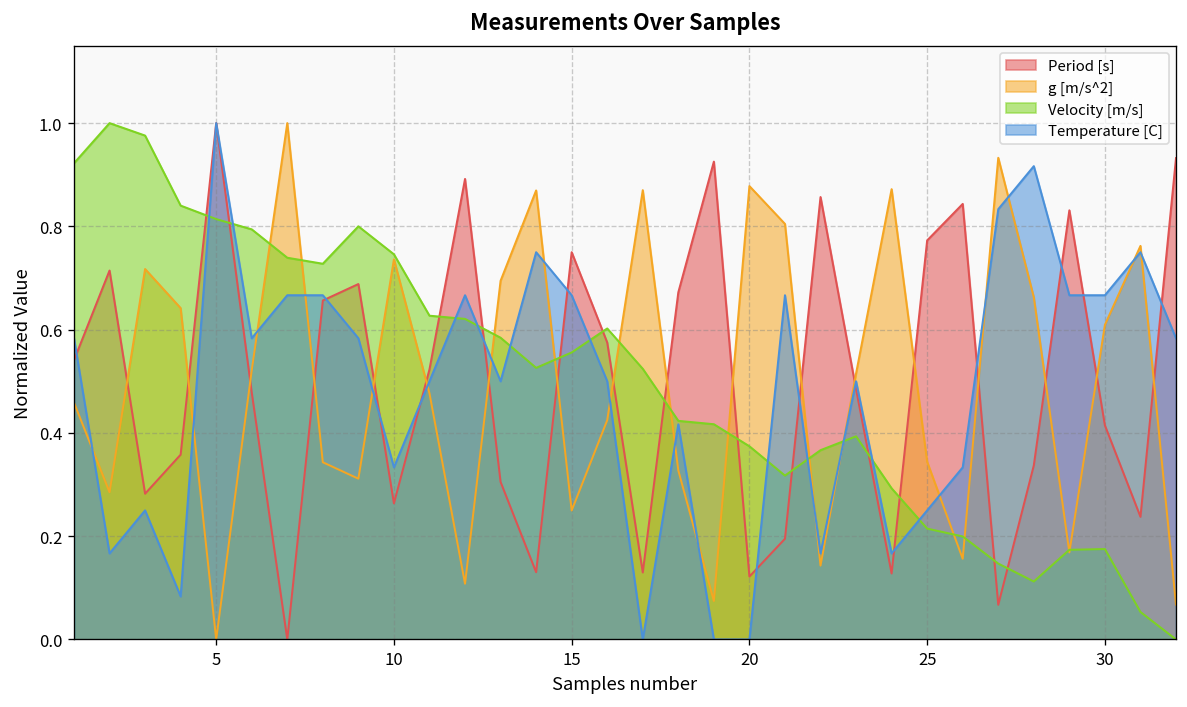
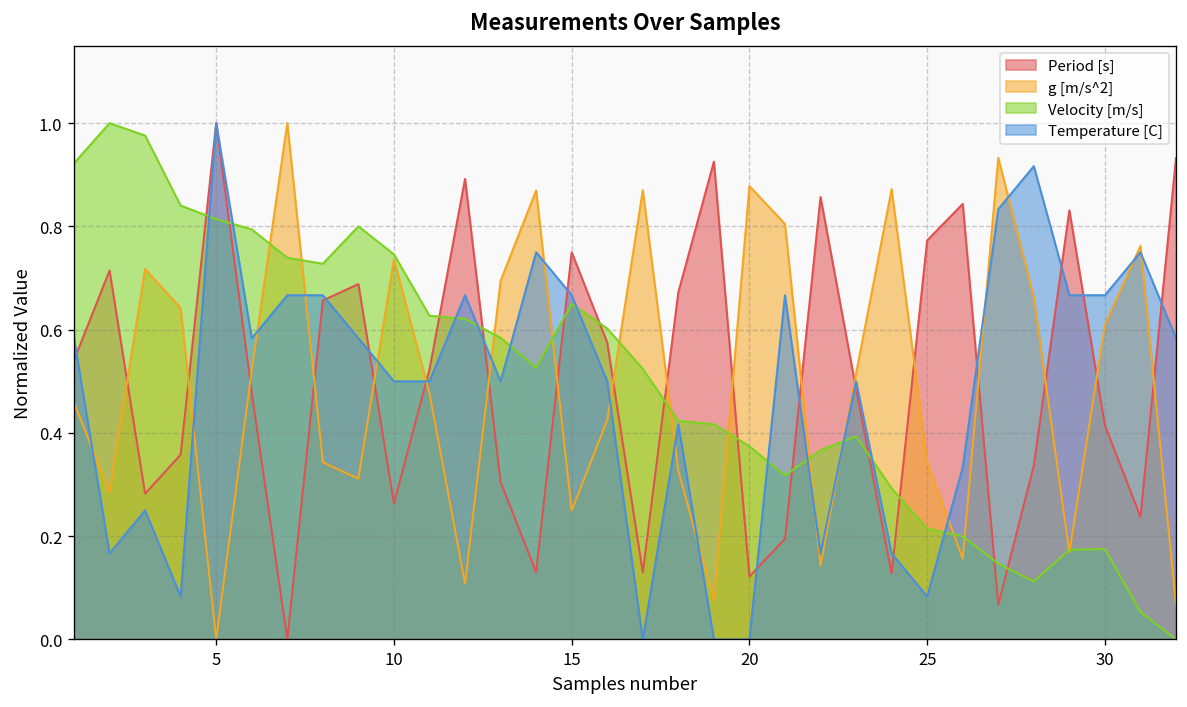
  {
    "Period [s]": {
      "10": 0.26,
      "15": 0.75,
      "20": 0.12,
      "25": 0.77,
      "30": 0.41
    },
    "g [m/s^2]": {
      "5": 0.00,
      "10": 0.74,
      "15": 0.25,
      "20": 0.88,
      "25": 0.34,
      "30": 0.61
    },
    "Velocity [m/s]": {
      "5": 0.81,
      "10": 0.75,
-     "15": 0.56,
+     "15": 0.65,
      "20": 0.37,
      "25": 0.21,
      "30": 0.18
    },
    "Temperature [C]": {
-     "10": 0.33,
+     "10": 0.50,
      "15": 0.67,
      "20": 0.00,
-     "25": 0.25,
+     "25": 0.08,
      "30": 0.67
    }
  }
